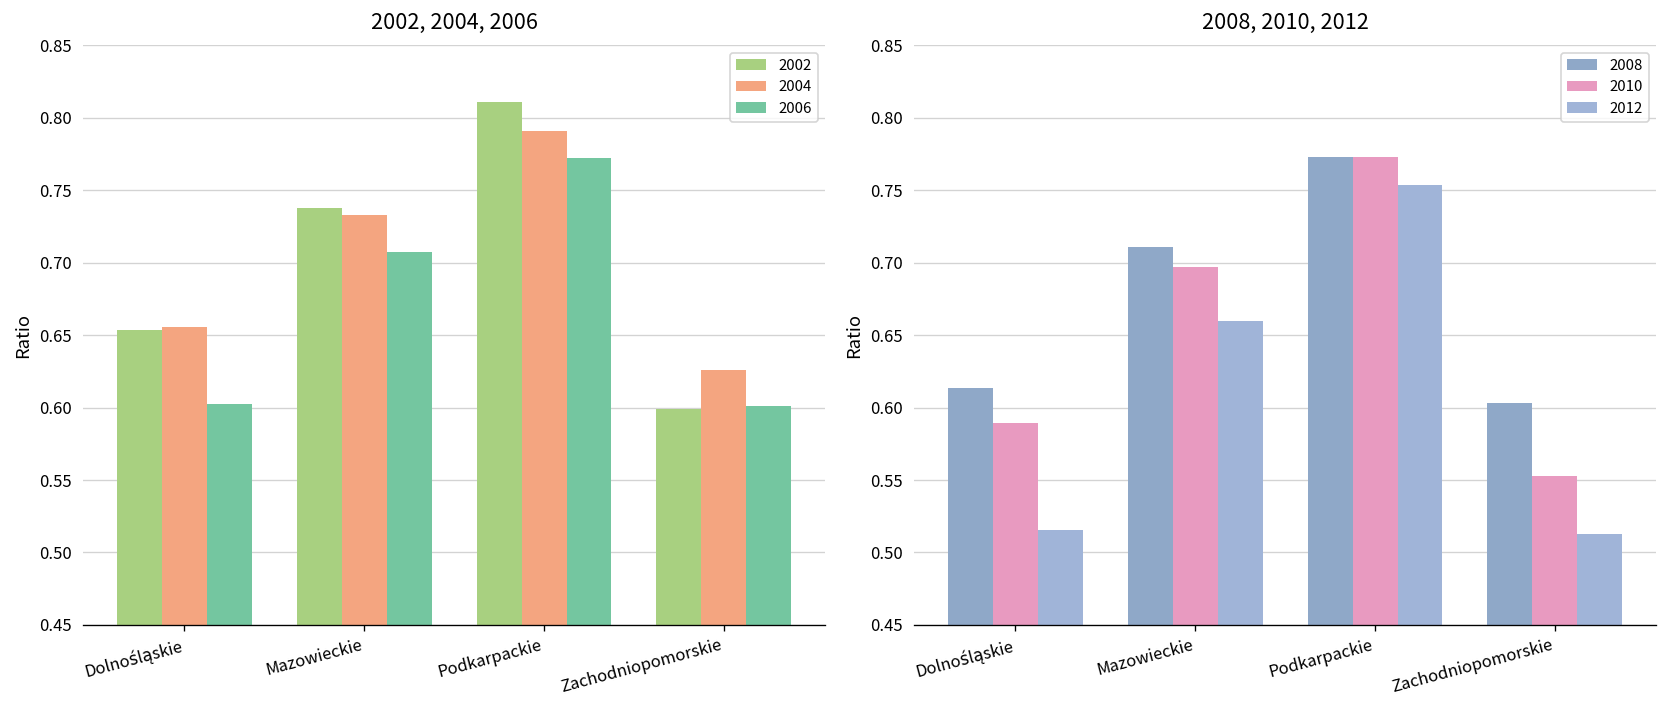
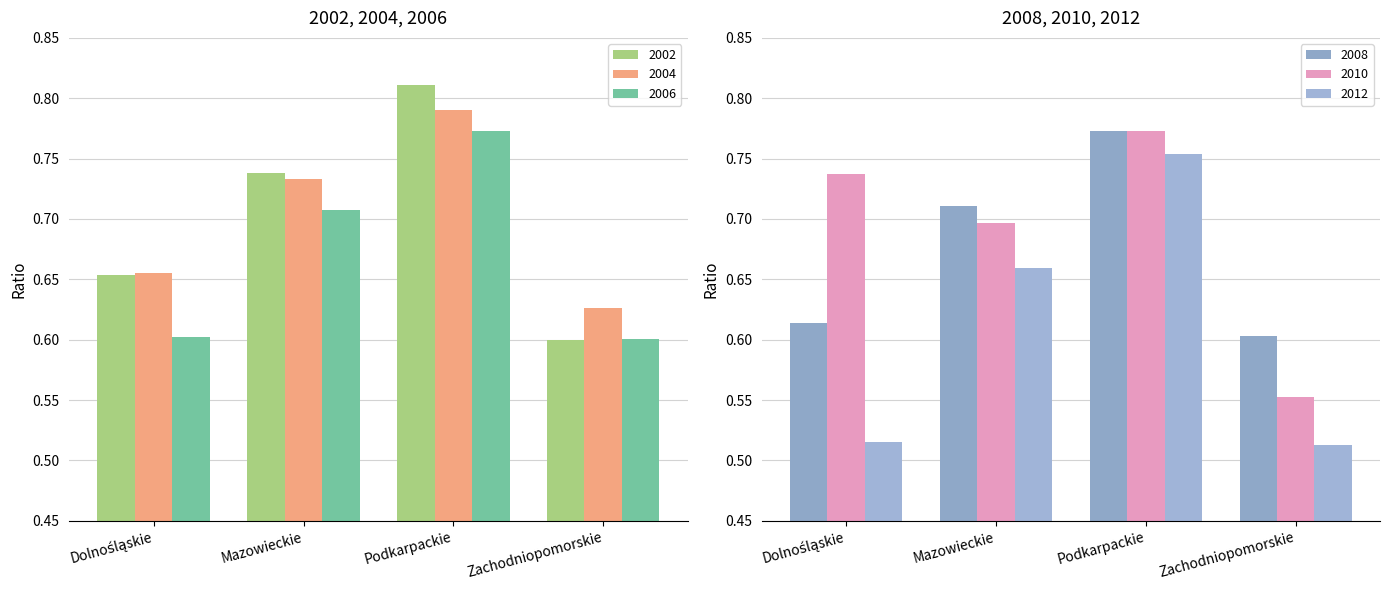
  {
    "2002, 2004, 2006": {
      "2002": {
        "Dolnośląskie": 0.654,
        "Mazowieckie": 0.738,
        "Podkarpackie": 0.811,
        "Zachodniopomorskie": 0.599
      },
      "2004": {
        "Dolnośląskie": 0.655,
        "Mazowieckie": 0.733,
        "Podkarpackie": 0.791,
        "Zachodniopomorskie": 0.626
      },
      "2006": {
        "Dolnośląskie": 0.602,
        "Mazowieckie": 0.707,
        "Podkarpackie": 0.772,
        "Zachodniopomorskie": 0.601
      }
    },
    "2008, 2010, 2012": {
      "2010": {
-       "Dolnośląskie": 0.590,
+       "Dolnośląskie": 0.737,
        "Mazowieckie": 0.697,
        "Podkarpackie": 0.773,
        "Zachodniopomorskie": 0.552
      }
    }
  }
